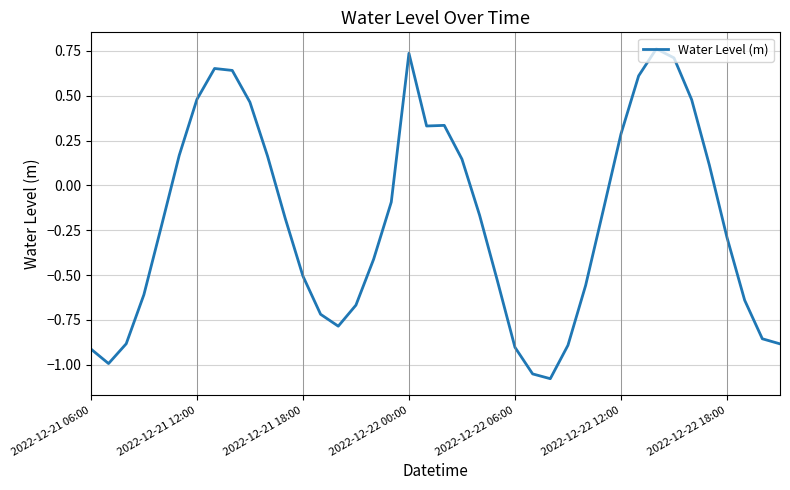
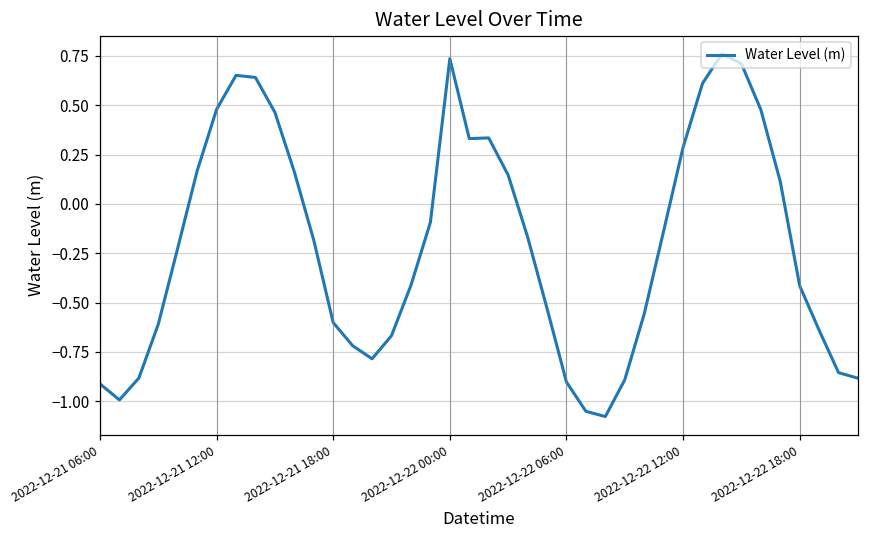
  {
    "2022-12-21 06:00": -0.91,
    "2022-12-21 12:00": 0.48,
-   "2022-12-21 18:00": -0.51,
+   "2022-12-21 18:00": -0.60,
    "2022-12-22 00:00": 0.74,
    "2022-12-22 06:00": -0.90,
    "2022-12-22 12:00": 0.29,
-   "2022-12-22 18:00": -0.29
+   "2022-12-22 18:00": -0.41
  }
